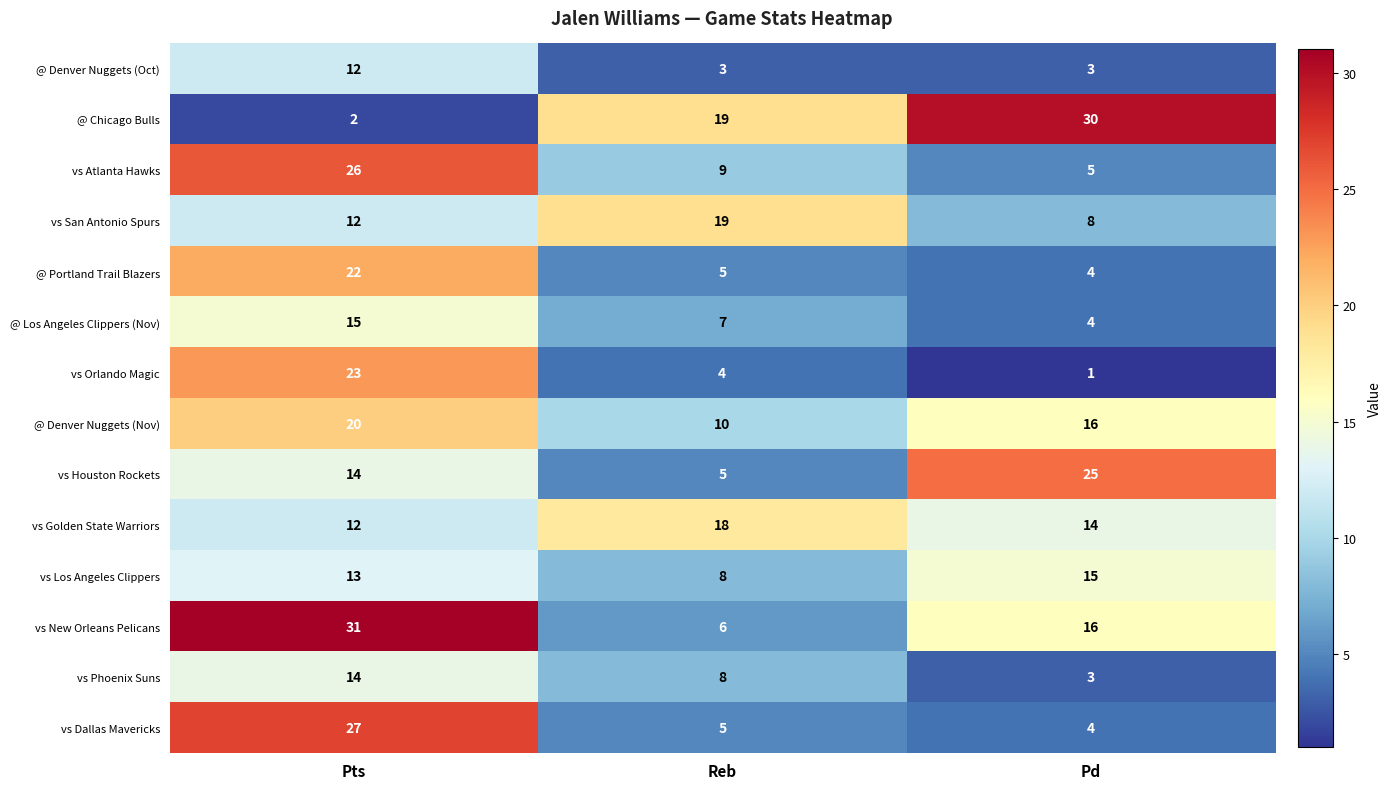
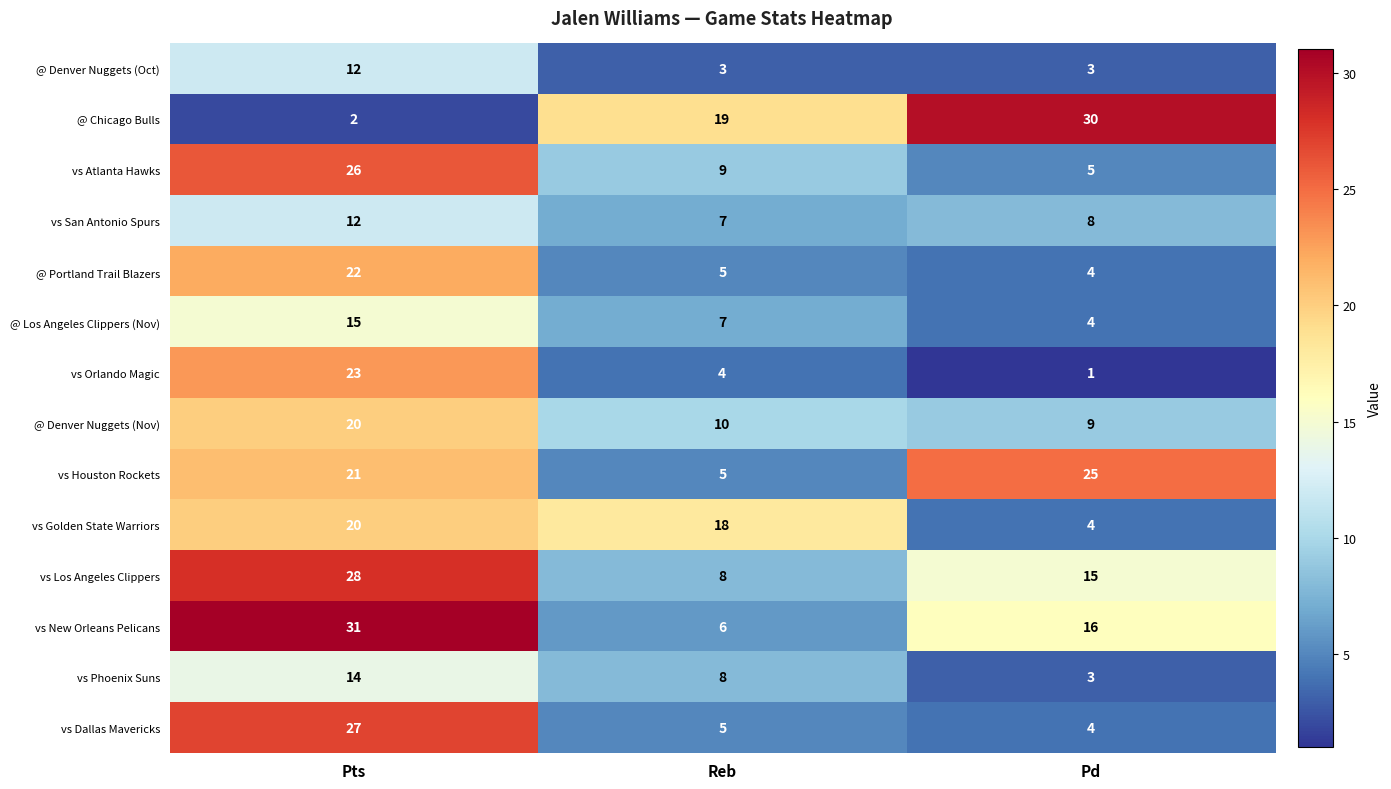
  {
    "@ Denver Nuggets (Oct)": {
      "Pts": 12,
      "Reb": 3,
      "Pd": 3
    },
    "@ Chicago Bulls": {
      "Pts": 2,
      "Reb": 19,
      "Pd": 30
    },
    "vs Atlanta Hawks": {
      "Pts": 26,
      "Reb": 9,
      "Pd": 5
    },
    "vs San Antonio Spurs": {
      "Pts": 12,
-     "Reb": 19,
+     "Reb": 7,
      "Pd": 8
    },
    "@ Portland Trail Blazers": {
      "Pts": 22,
      "Reb": 5,
      "Pd": 4
    },
    "@ Los Angeles Clippers (Nov)": {
      "Pts": 15,
      "Reb": 7,
      "Pd": 4
    },
    "vs Orlando Magic": {
      "Pts": 23,
      "Reb": 4,
      "Pd": 1
    },
    "@ Denver Nuggets (Nov)": {
      "Pts": 20,
      "Reb": 10,
-     "Pd": 16
+     "Pd": 9
    },
    "vs Houston Rockets": {
-     "Pts": 14,
+     "Pts": 21,
      "Reb": 5,
      "Pd": 25
    },
    "vs Golden State Warriors": {
-     "Pts": 12,
+     "Pts": 20,
      "Reb": 18,
-     "Pd": 14
+     "Pd": 4
    },
    "vs Los Angeles Clippers": {
-     "Pts": 13,
+     "Pts": 28,
      "Reb": 8,
      "Pd": 15
    },
    "vs New Orleans Pelicans": {
      "Pts": 31,
      "Reb": 6,
      "Pd": 16
    },
    "vs Phoenix Suns": {
      "Pts": 14,
      "Reb": 8,
      "Pd": 3
    },
    "vs Dallas Mavericks": {
      "Pts": 27,
      "Reb": 5,
      "Pd": 4
    }
  }
